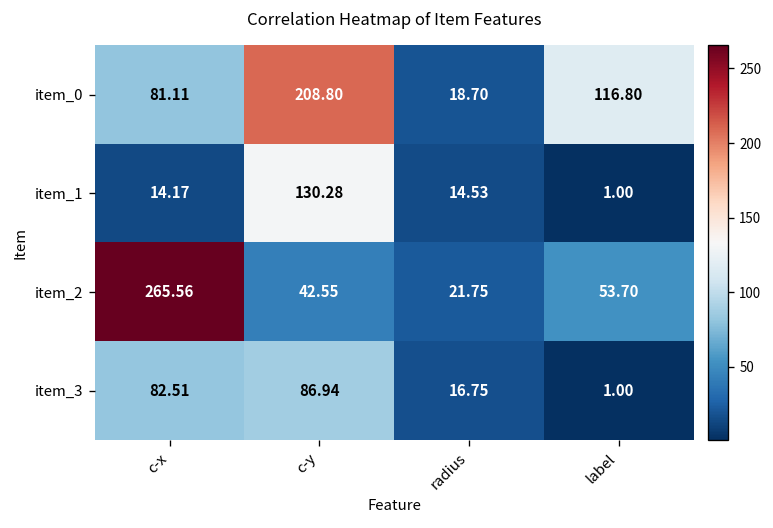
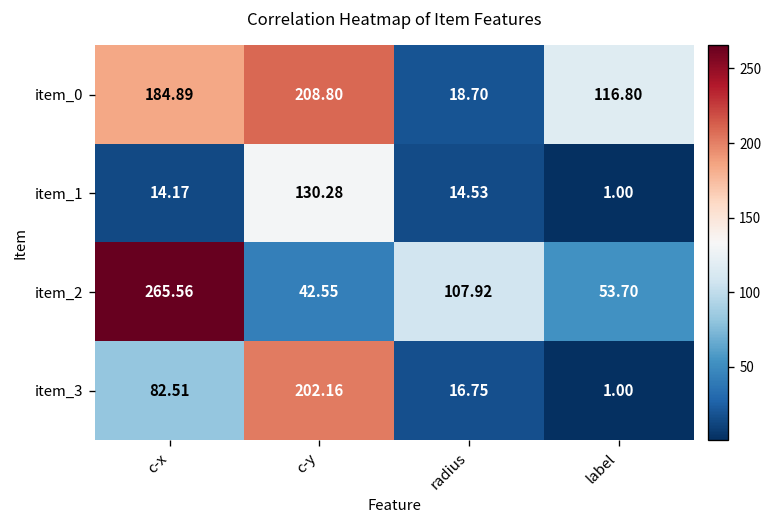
  {
    "item_0": {
-     "c-x": 81.11,
+     "c-x": 184.89,
      "c-y": 208.80,
      "radius": 18.70,
      "label": 116.80
    },
    "item_1": {
      "c-x": 14.17,
      "c-y": 130.28,
      "radius": 14.53,
      "label": 1.00
    },
    "item_2": {
      "c-x": 265.56,
      "c-y": 42.55,
-     "radius": 21.75,
+     "radius": 107.92,
      "label": 53.70
    },
    "item_3": {
      "c-x": 82.51,
-     "c-y": 86.94,
+     "c-y": 202.16,
      "radius": 16.75,
      "label": 1.00
    }
  }
